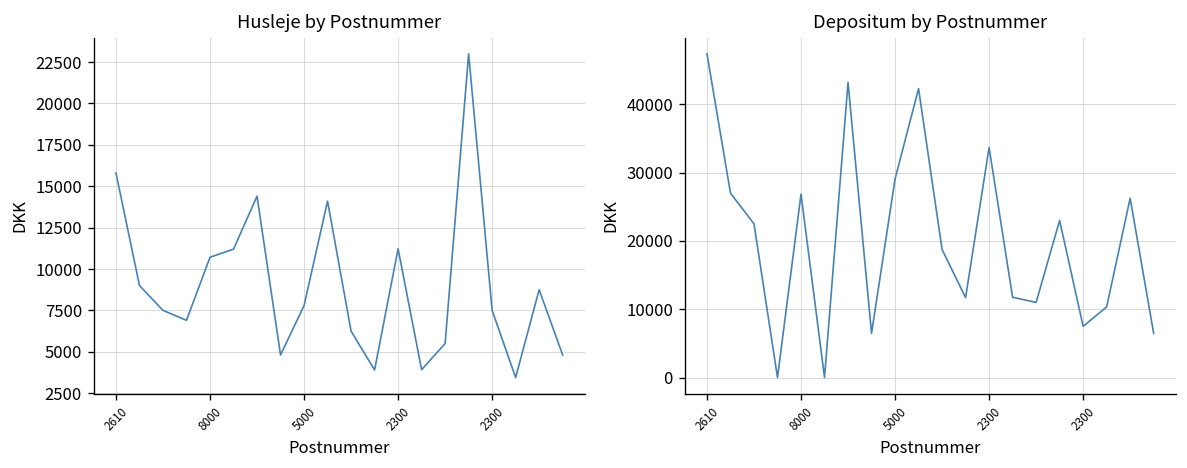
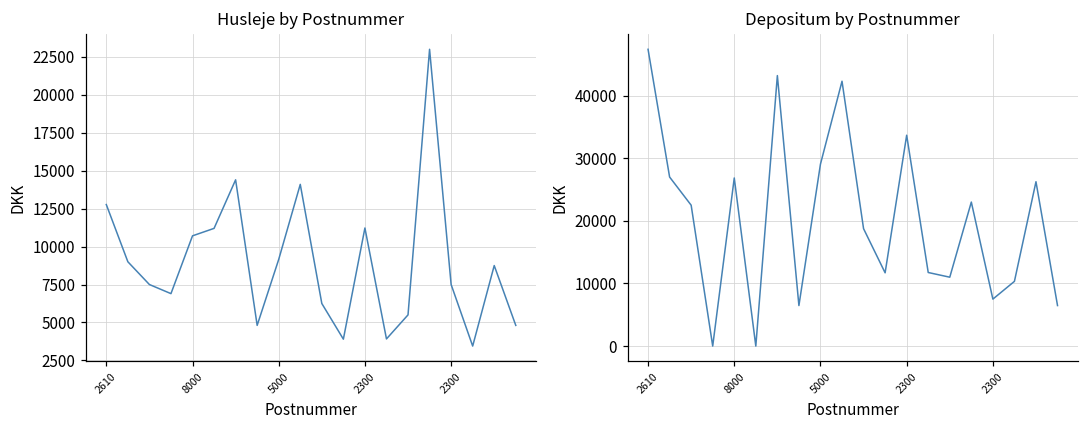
  {
    "Husleje by Postnummer": {
-     "2610": 15800,
+     "2610": 12800,
      "8000": 10700,
-     "5000": 7800
+     "5000": 9200
    },
    "Depositum by Postnummer": {
      "2610": 47000,
      "8000": 27000,
      "5000": 29000
    }
  }
